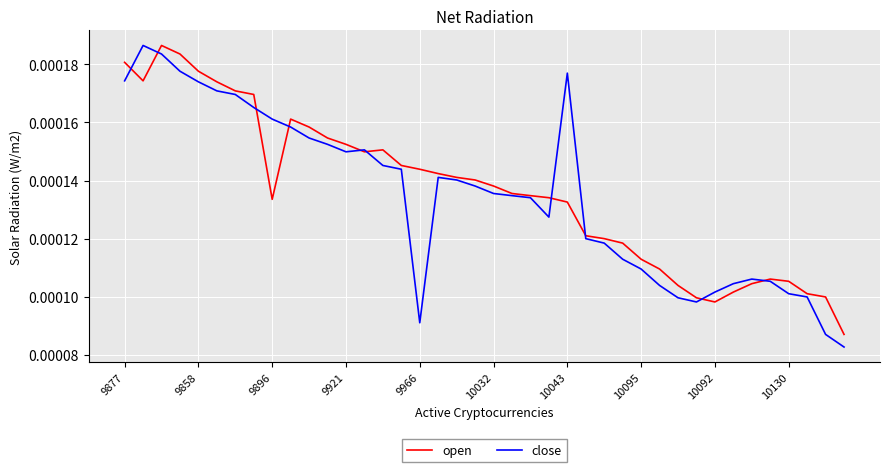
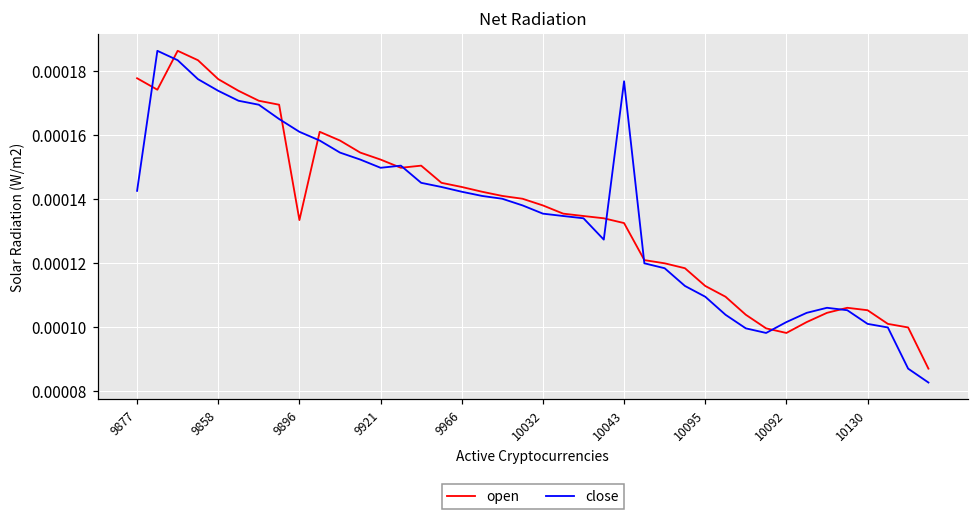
  {
    "open": {
-     "9877": 0.000181,
+     "9877": 0.000178,
      "9896": 0.000134,
      "9921": 0.000152,
      "9966": 0.000144,
      "10032": 0.000138,
      "10043": 0.000133,
      "10092": 0.000098
    },
    "close": {
-     "9877": 0.000174,
+     "9877": 0.000143,
      "9896": 0.000161,
      "9921": 0.000150,
-     "9966": 0.000091,
+     "9966": 0.000142,
      "10032": 0.000136,
      "10043": 0.000177,
      "10092": 0.000102
    }
  }
